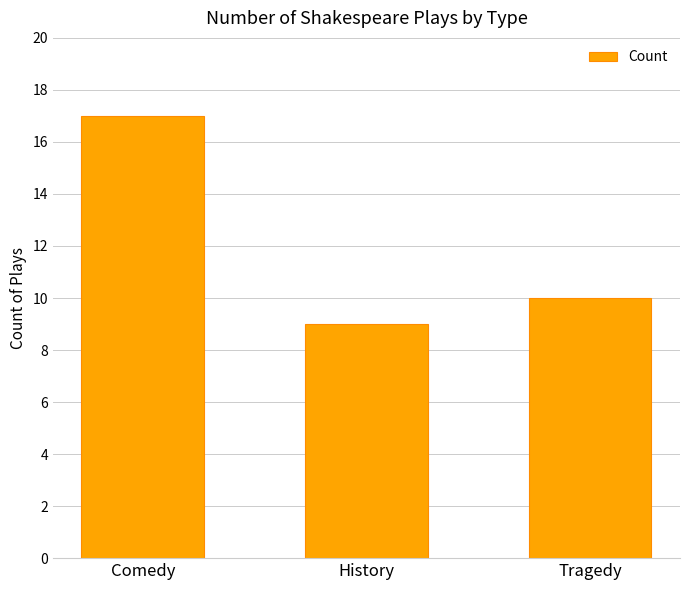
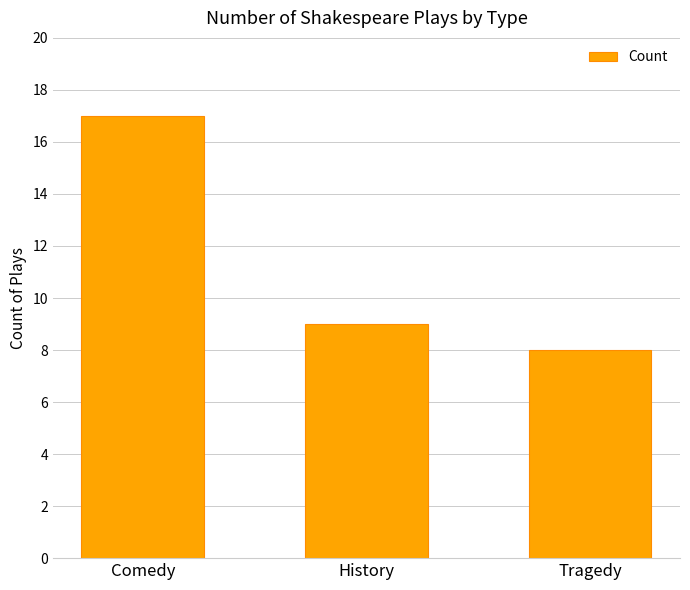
  {
    "Comedy": 17,
    "History": 9,
-   "Tragedy": 10
+   "Tragedy": 8
  }
